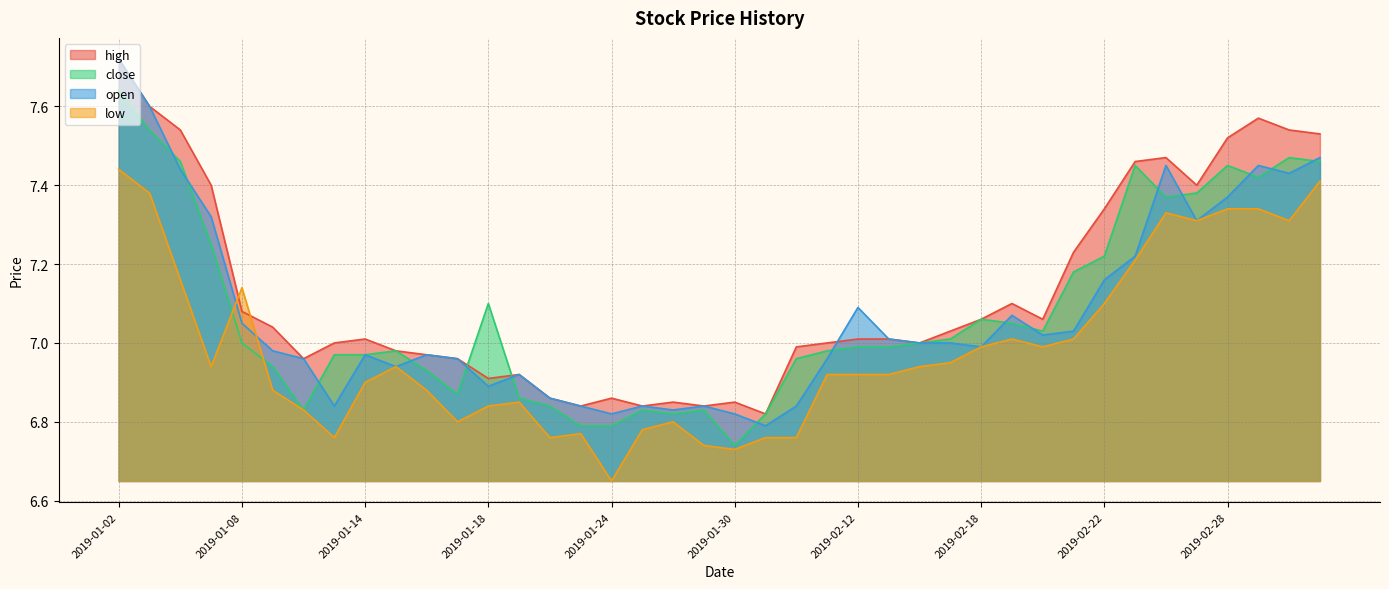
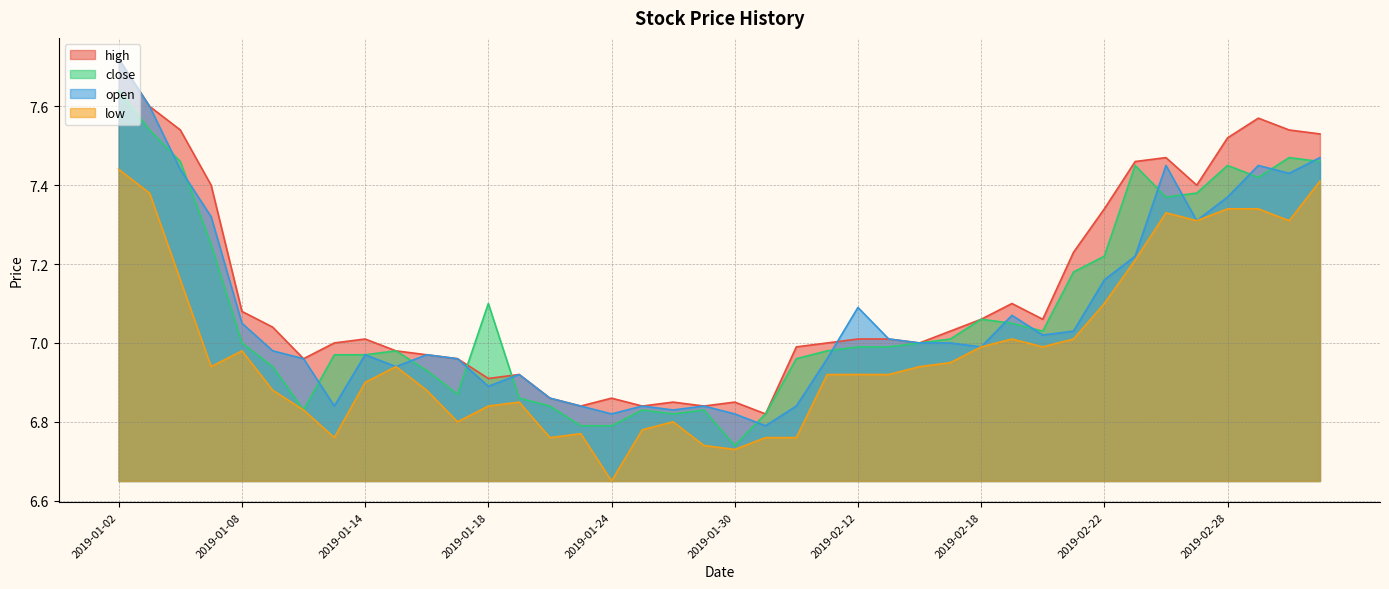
  {
    "high": {
      "2019-01-08": 7.08,
      "2019-01-14": 7.01,
      "2019-01-18": 6.91,
      "2019-01-24": 6.86,
      "2019-01-30": 6.85,
      "2019-02-12": 7.01,
      "2019-02-22": 7.34,
      "2019-02-28": 7.52
    },
    "close": {
      "2019-01-08": 7.00,
      "2019-01-18": 7.10,
      "2019-01-24": 6.79,
      "2019-01-30": 6.74,
      "2019-02-12": 6.99,
      "2019-02-22": 7.22,
      "2019-02-28": 7.45
    },
    "open": {
      "2019-01-08": 7.05,
      "2019-01-18": 6.89,
      "2019-01-24": 6.82,
      "2019-01-30": 6.82,
      "2019-02-12": 7.09,
      "2019-02-22": 7.16,
      "2019-02-28": 7.37
    },
    "low": {
      "2019-01-02": 7.44,
-     "2019-01-08": 7.14,
+     "2019-01-08": 6.98,
      "2019-01-14": 6.90,
      "2019-01-18": 6.84,
      "2019-01-24": 6.65,
      "2019-01-30": 6.73,
      "2019-02-12": 6.92,
      "2019-02-22": 7.10,
      "2019-02-28": 7.34
    }
  }
